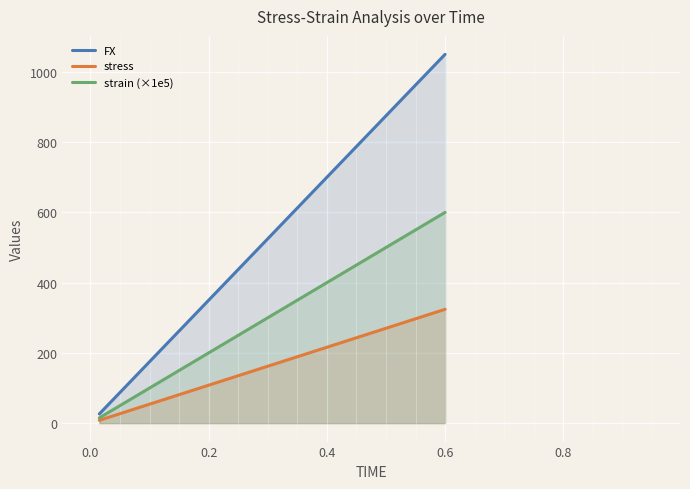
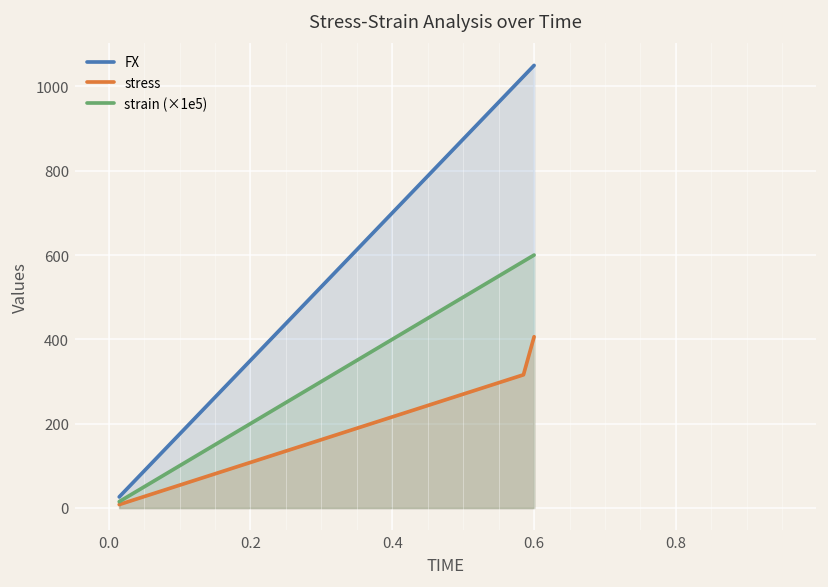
  {
    "FX": {
      "0.6": 1050
    },
    "stress": {
-     "0.6": 320
+     "0.6": 410
    },
    "strain (×1e5)": {
      "0.6": 600
    }
  }
